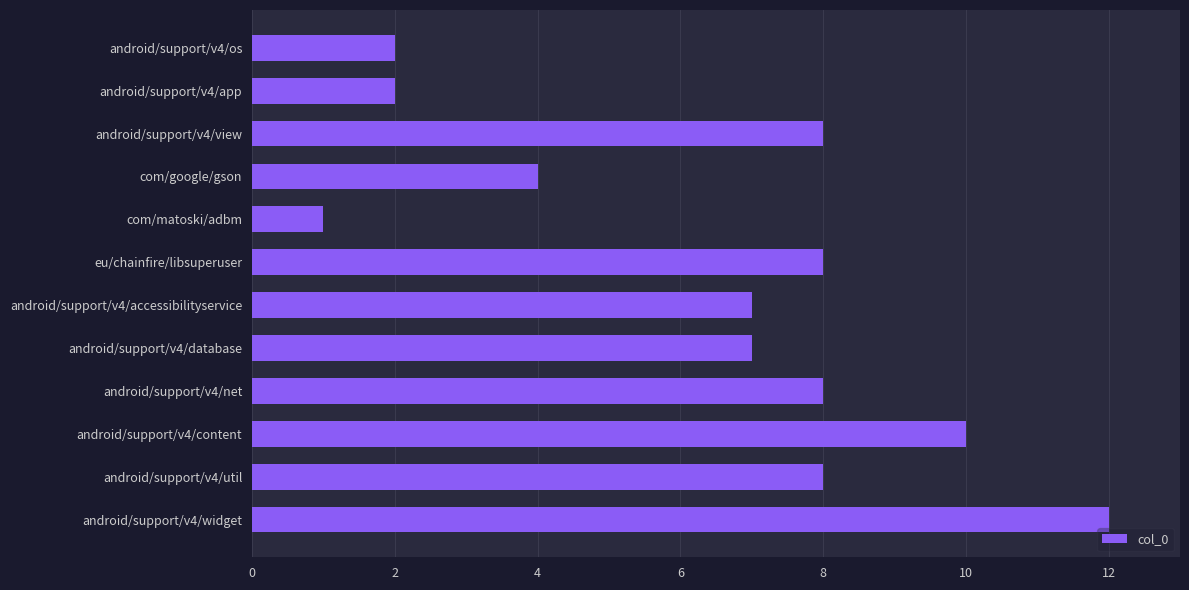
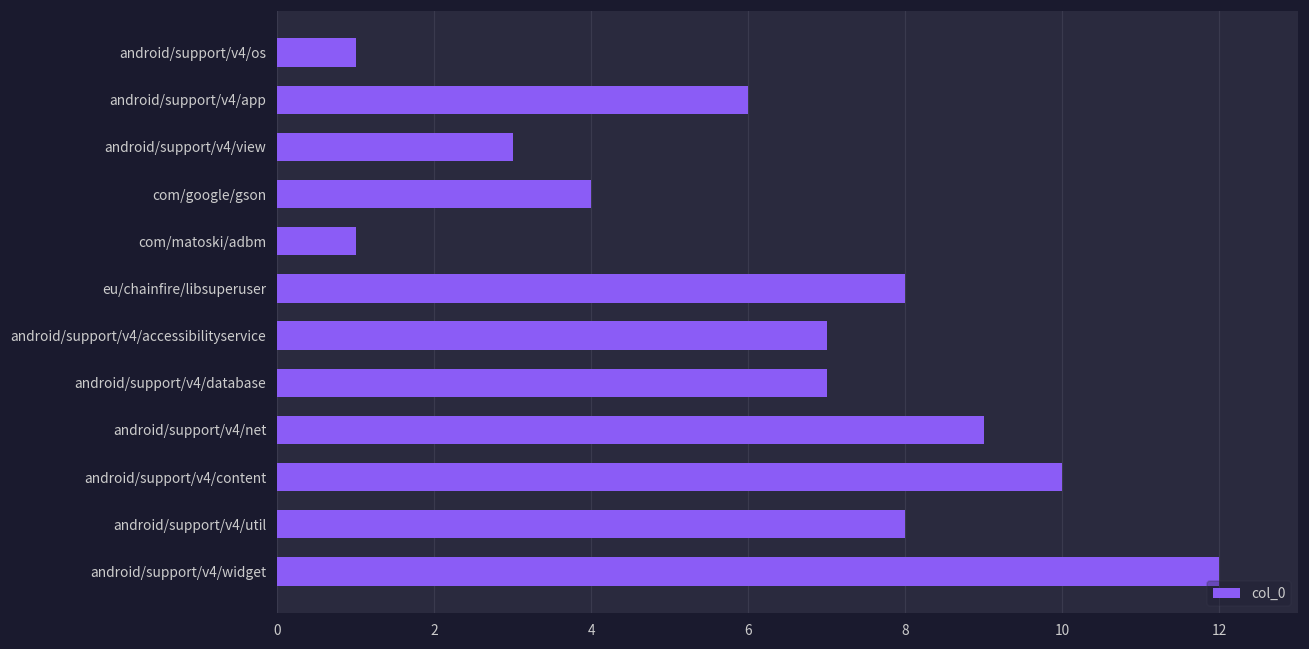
  {
-   "android/support/v4/os": 2,
-   "android/support/v4/app": 2,
-   "android/support/v4/view": 8,
+   "android/support/v4/os": 1,
+   "android/support/v4/app": 6,
+   "android/support/v4/view": 3,
    "com/google/gson": 4,
    "com/matoski/adbm": 1,
    "eu/chainfire/libsuperuser": 8,
    "android/support/v4/accessibilityservice": 7,
    "android/support/v4/database": 7,
-   "android/support/v4/net": 8,
+   "android/support/v4/net": 9,
    "android/support/v4/content": 10,
    "android/support/v4/util": 8,
    "android/support/v4/widget": 12
  }
